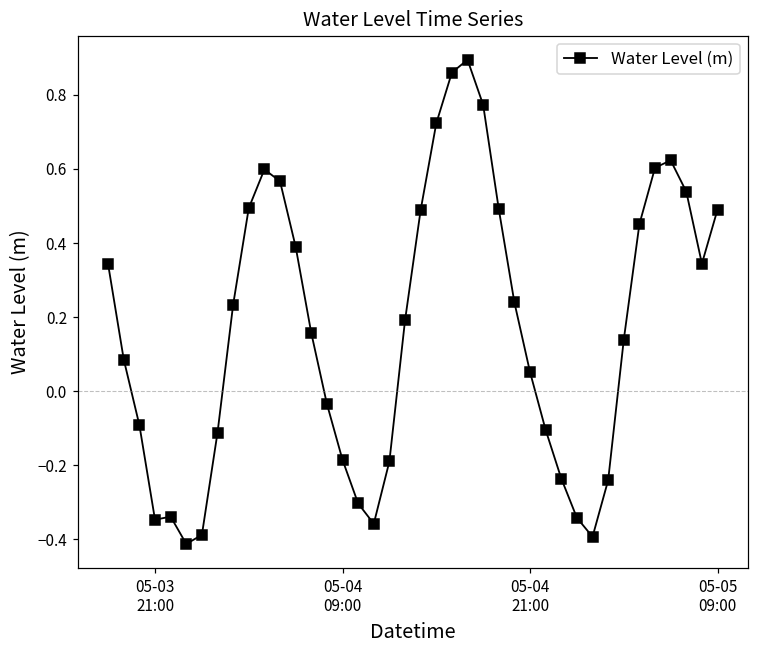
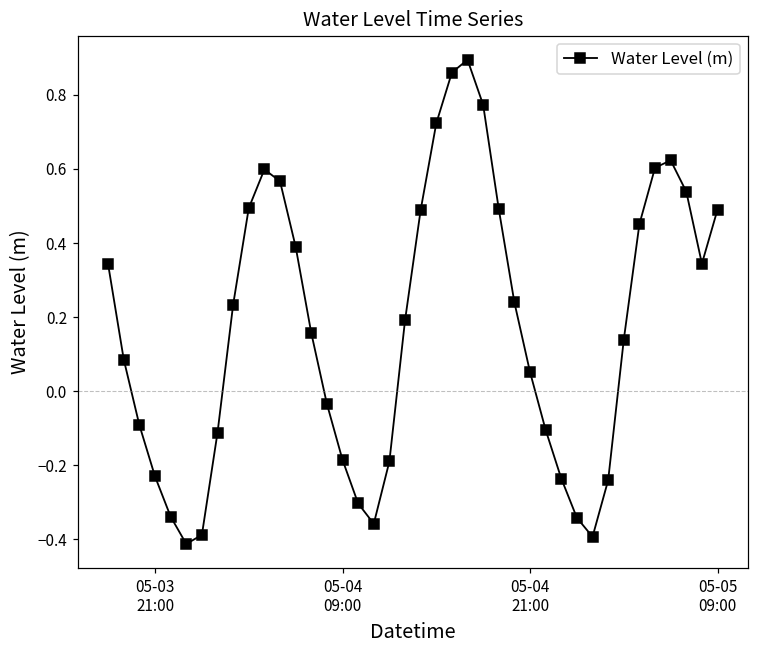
  {
-   "05-03 21:00": -0.35,
+   "05-03 21:00": -0.23,
    "05-04 09:00": -0.19,
    "05-04 21:00": 0.05,
    "05-05 09:00": 0.49
  }
